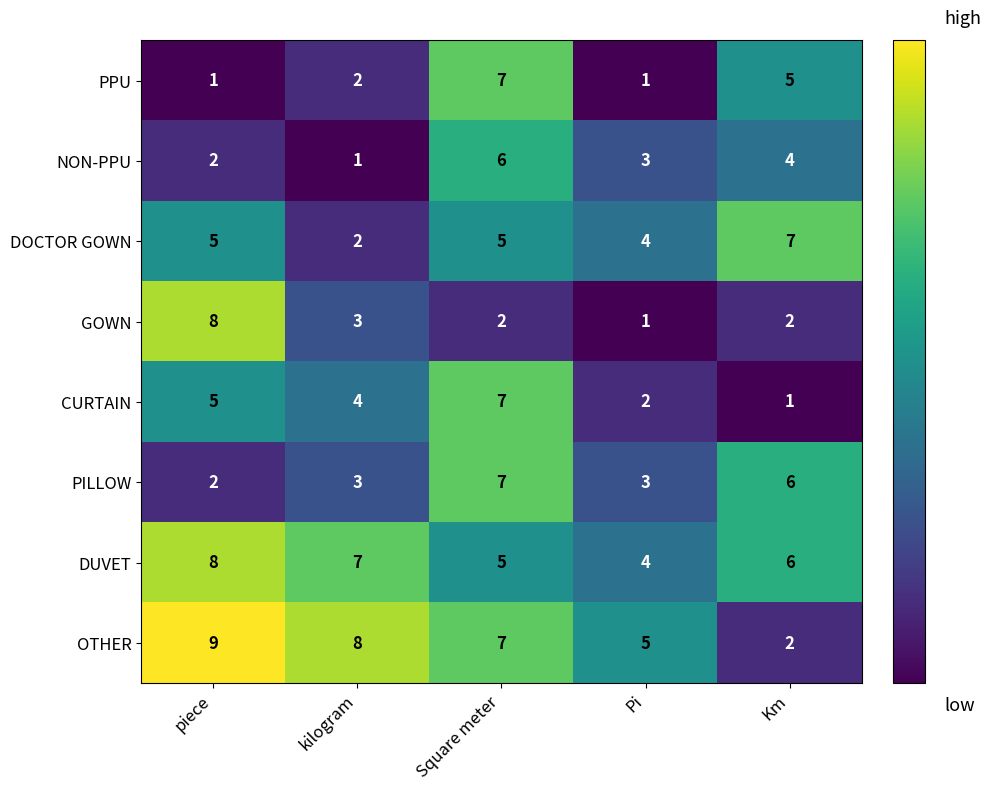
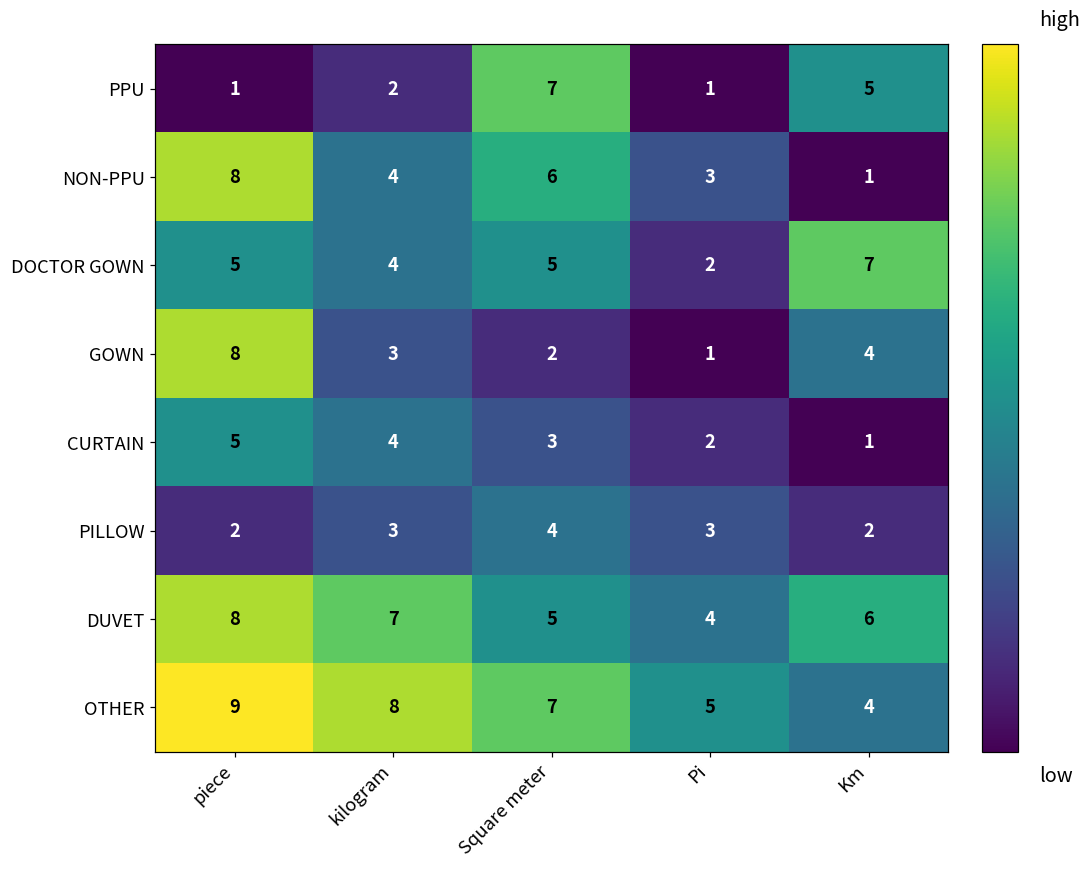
  {
    "PPU": {
      "piece": 1,
      "kilogram": 2,
      "Square meter": 7,
      "Pi": 1,
      "Km": 5
    },
    "NON-PPU": {
-     "piece": 2,
-     "kilogram": 1,
+     "piece": 8,
+     "kilogram": 4,
      "Square meter": 6,
      "Pi": 3,
-     "Km": 4
+     "Km": 1
    },
    "DOCTOR GOWN": {
      "piece": 5,
-     "kilogram": 2,
+     "kilogram": 4,
      "Square meter": 5,
-     "Pi": 4,
+     "Pi": 2,
      "Km": 7
    },
    "GOWN": {
      "piece": 8,
      "kilogram": 3,
      "Square meter": 2,
      "Pi": 1,
-     "Km": 2
+     "Km": 4
    },
    "CURTAIN": {
      "piece": 5,
      "kilogram": 4,
-     "Square meter": 7,
+     "Square meter": 3,
      "Pi": 2,
      "Km": 1
    },
    "PILLOW": {
      "piece": 2,
      "kilogram": 3,
-     "Square meter": 7,
+     "Square meter": 4,
      "Pi": 3,
-     "Km": 6
+     "Km": 2
    },
    "DUVET": {
      "piece": 8,
      "kilogram": 7,
      "Square meter": 5,
      "Pi": 4,
      "Km": 6
    },
    "OTHER": {
      "piece": 9,
      "kilogram": 8,
      "Square meter": 7,
      "Pi": 5,
-     "Km": 2
+     "Km": 4
    }
  }
